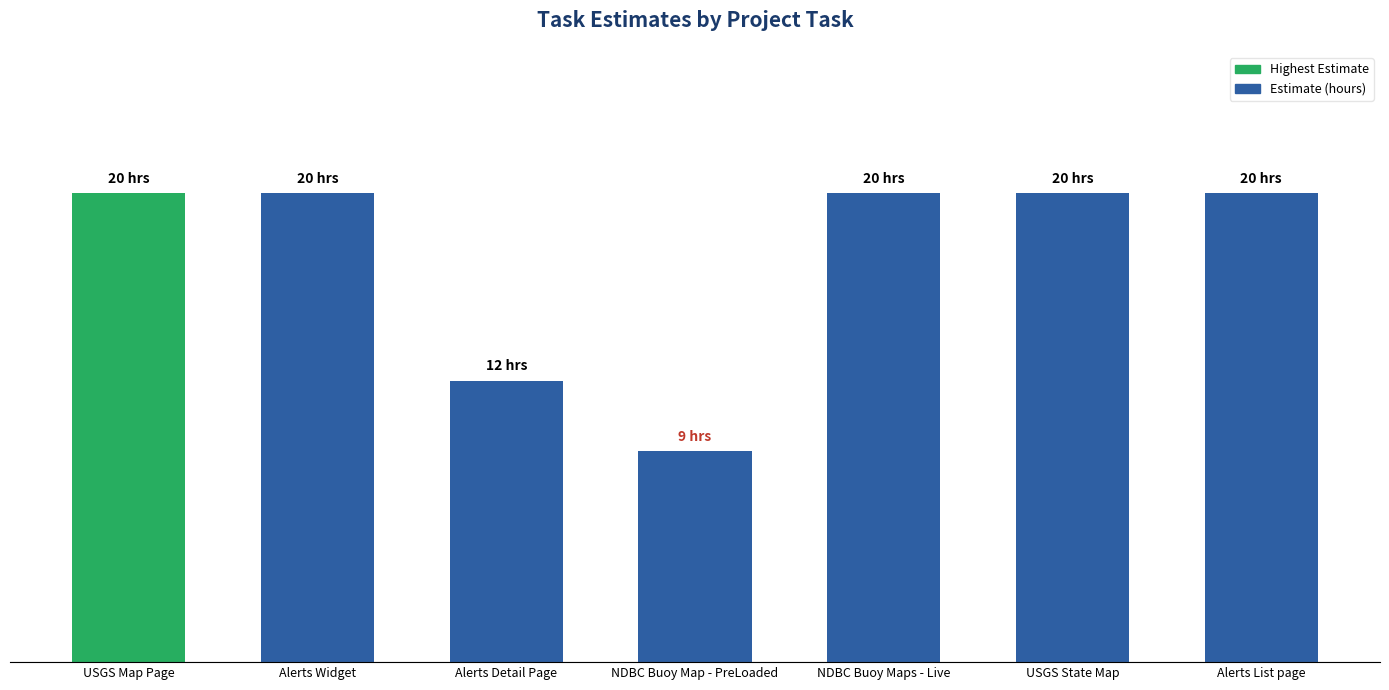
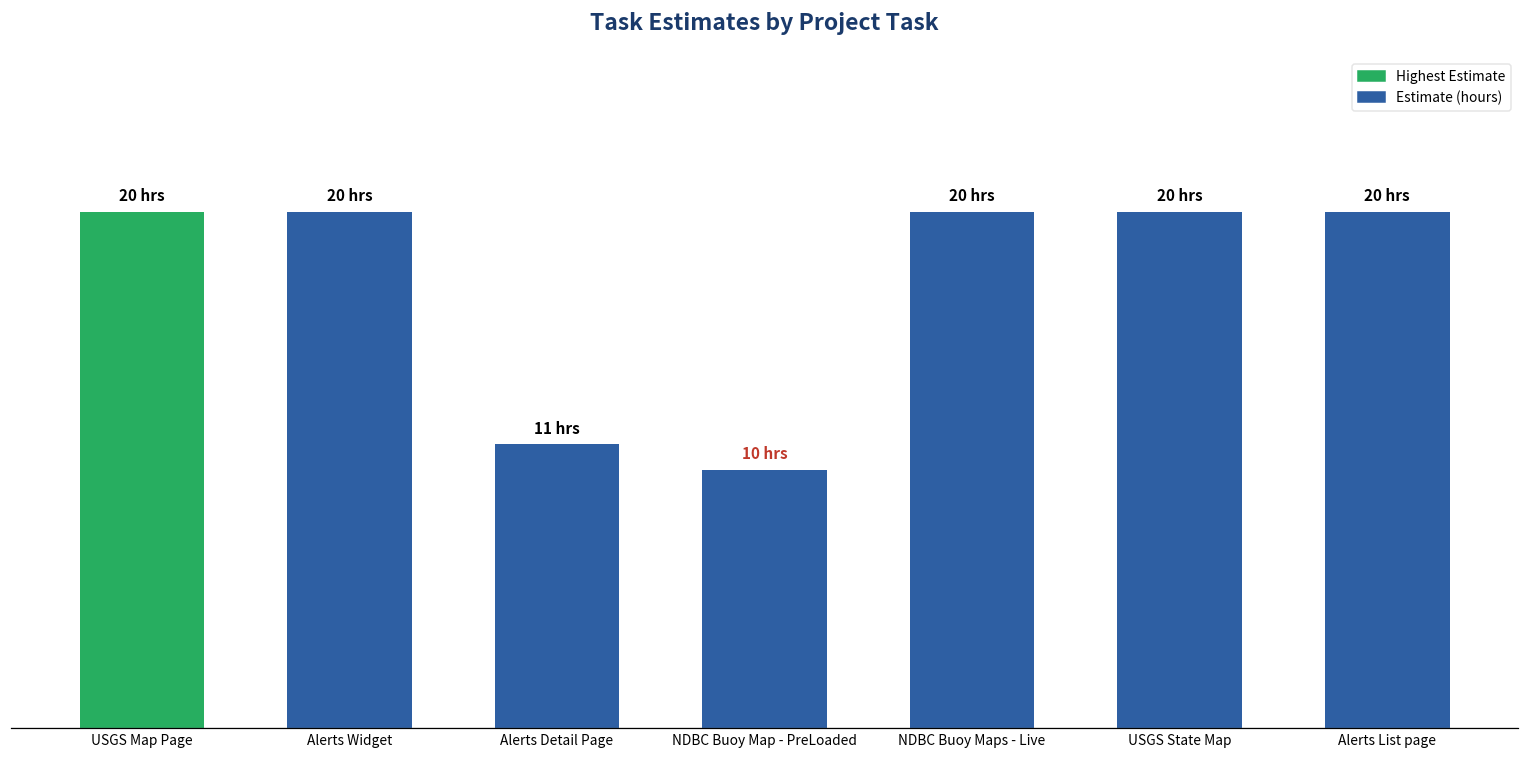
  {
    "USGS Map Page": 20,
    "Alerts Widget": 20,
-   "Alerts Detail Page": 12,
-   "NDBC Buoy Map - PreLoaded": 9,
+   "Alerts Detail Page": 11,
+   "NDBC Buoy Map - PreLoaded": 10,
    "NDBC Buoy Maps - Live": 20,
    "USGS State Map": 20,
    "Alerts List page": 20
  }
